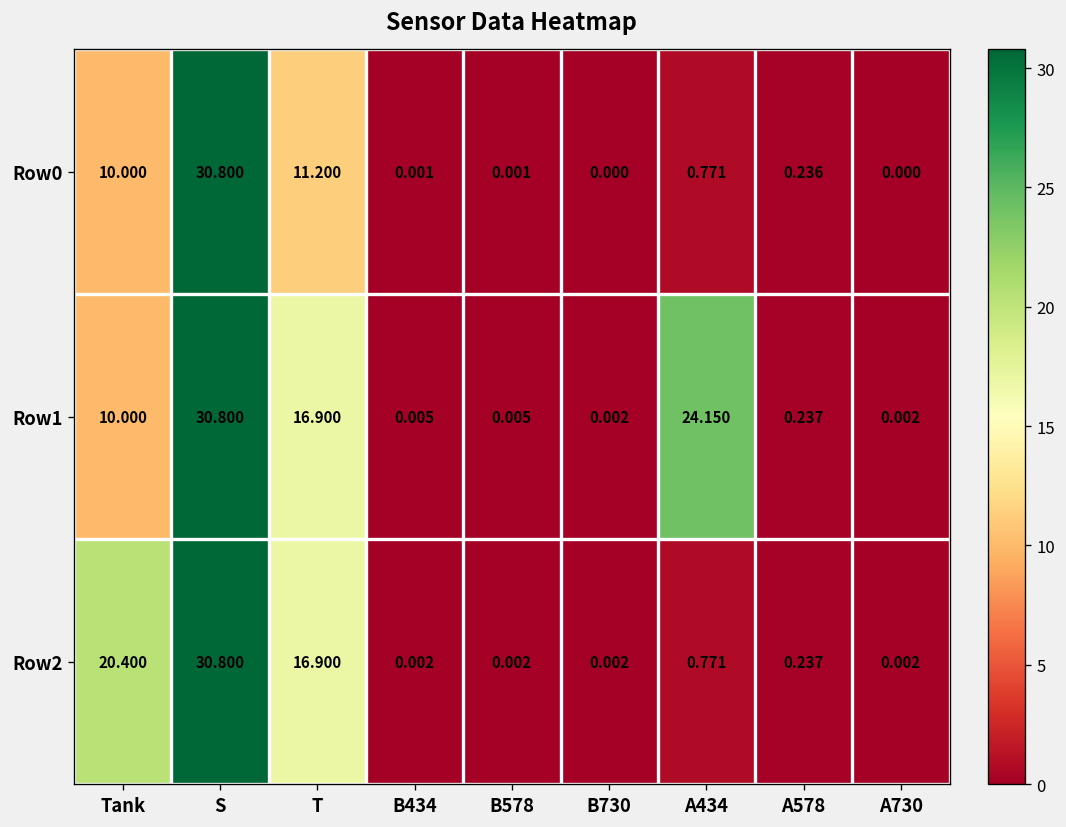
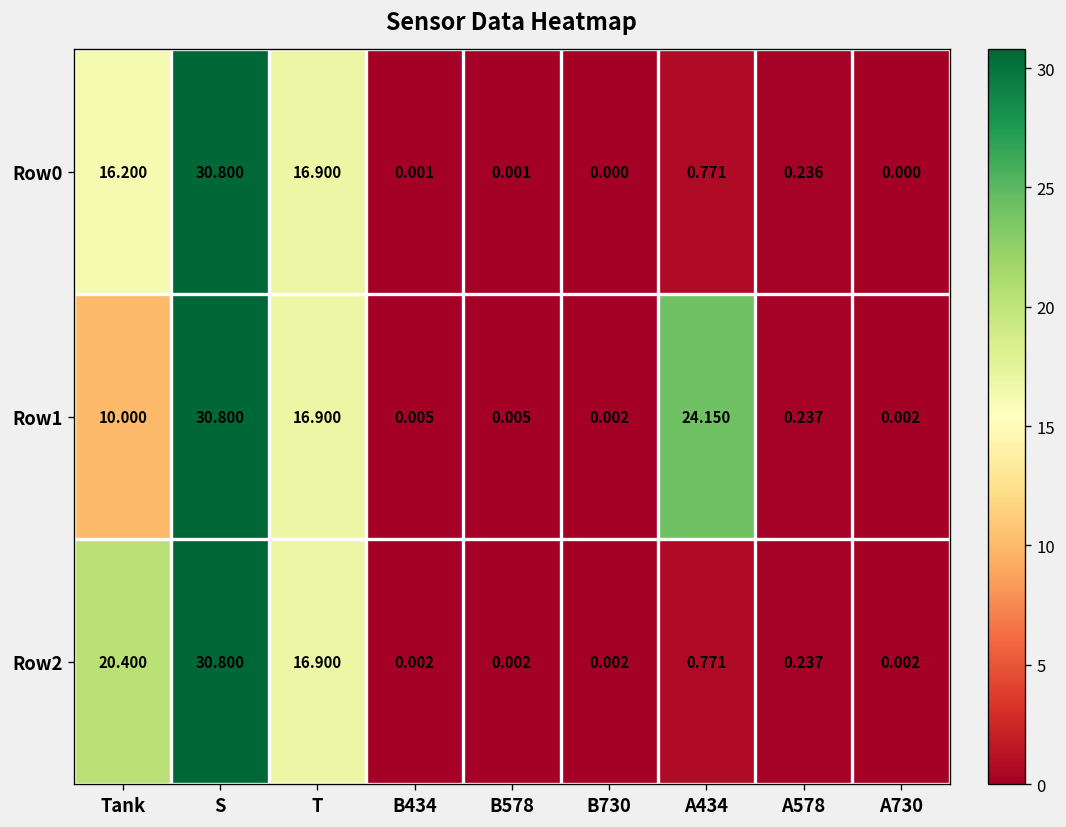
  {
    "Row0": {
-     "Tank": 10.000,
+     "Tank": 16.200,
      "S": 30.800,
-     "T": 11.200,
+     "T": 16.900,
      "B434": 0.001,
      "B578": 0.001,
      "B730": 0.000,
      "A434": 0.771,
      "A578": 0.236,
      "A730": 0.000
    },
    "Row1": {
      "Tank": 10.000,
      "S": 30.800,
      "T": 16.900,
      "B434": 0.005,
      "B578": 0.005,
      "B730": 0.002,
      "A434": 24.150,
      "A578": 0.237,
      "A730": 0.002
    },
    "Row2": {
      "Tank": 20.400,
      "S": 30.800,
      "T": 16.900,
      "B434": 0.002,
      "B578": 0.002,
      "B730": 0.002,
      "A434": 0.771,
      "A578": 0.237,
      "A730": 0.002
    }
  }
